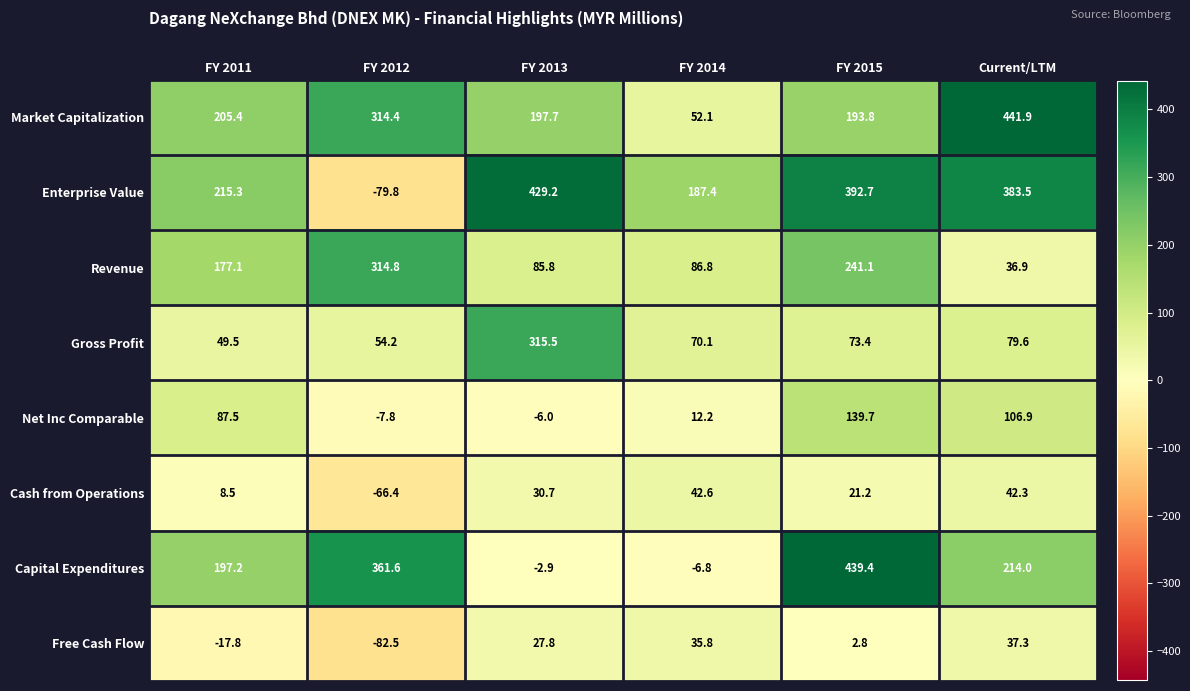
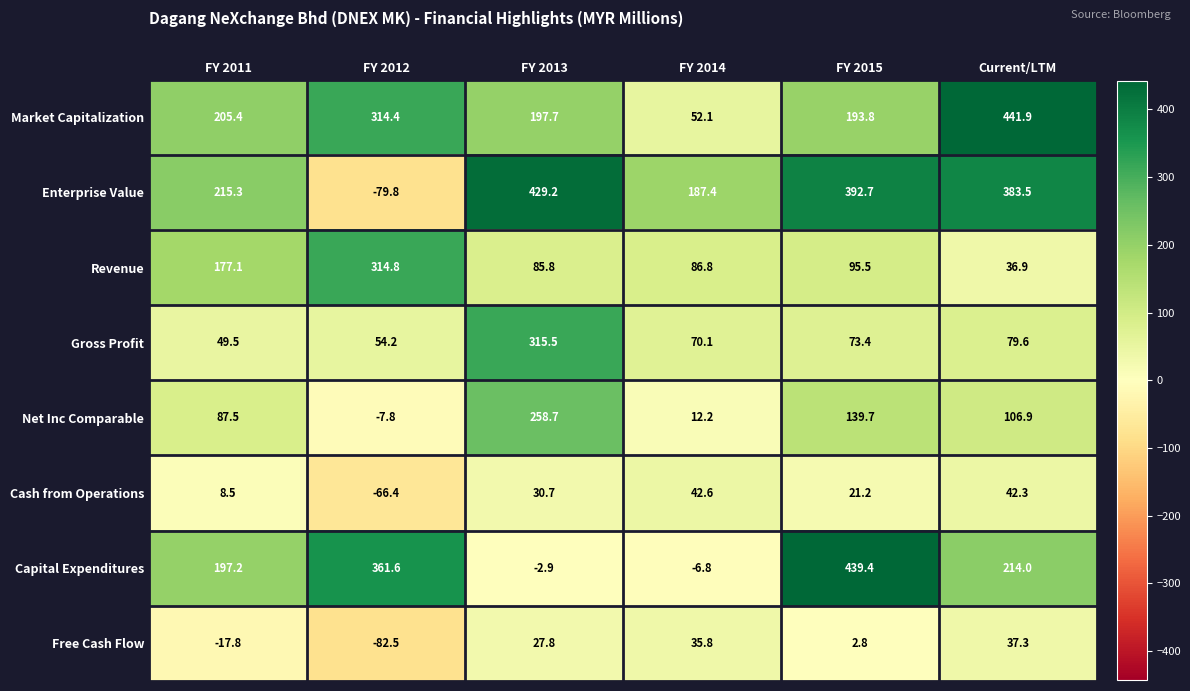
  {
    "Market Capitalization": {
      "FY 2011": 205.4,
      "FY 2012": 314.4,
      "FY 2013": 197.7,
      "FY 2014": 52.1,
      "FY 2015": 193.8,
      "Current/LTM": 441.9
    },
    "Enterprise Value": {
      "FY 2011": 215.3,
      "FY 2012": -79.8,
      "FY 2013": 429.2,
      "FY 2014": 187.4,
      "FY 2015": 392.7,
      "Current/LTM": 383.5
    },
    "Revenue": {
      "FY 2011": 177.1,
      "FY 2012": 314.8,
      "FY 2013": 85.8,
      "FY 2014": 86.8,
-     "FY 2015": 241.1,
+     "FY 2015": 95.5,
      "Current/LTM": 36.9
    },
    "Gross Profit": {
      "FY 2011": 49.5,
      "FY 2012": 54.2,
      "FY 2013": 315.5,
      "FY 2014": 70.1,
      "FY 2015": 73.4,
      "Current/LTM": 79.6
    },
    "Net Inc Comparable": {
      "FY 2011": 87.5,
      "FY 2012": -7.8,
-     "FY 2013": -6.0,
+     "FY 2013": 258.7,
      "FY 2014": 12.2,
      "FY 2015": 139.7,
      "Current/LTM": 106.9
    },
    "Cash from Operations": {
      "FY 2011": 8.5,
      "FY 2012": -66.4,
      "FY 2013": 30.7,
      "FY 2014": 42.6,
      "FY 2015": 21.2,
      "Current/LTM": 42.3
    },
    "Capital Expenditures": {
      "FY 2011": 197.2,
      "FY 2012": 361.6,
      "FY 2013": -2.9,
      "FY 2014": -6.8,
      "FY 2015": 439.4,
      "Current/LTM": 214.0
    },
    "Free Cash Flow": {
      "FY 2011": -17.8,
      "FY 2012": -82.5,
      "FY 2013": 27.8,
      "FY 2014": 35.8,
      "FY 2015": 2.8,
      "Current/LTM": 37.3
    }
  }
